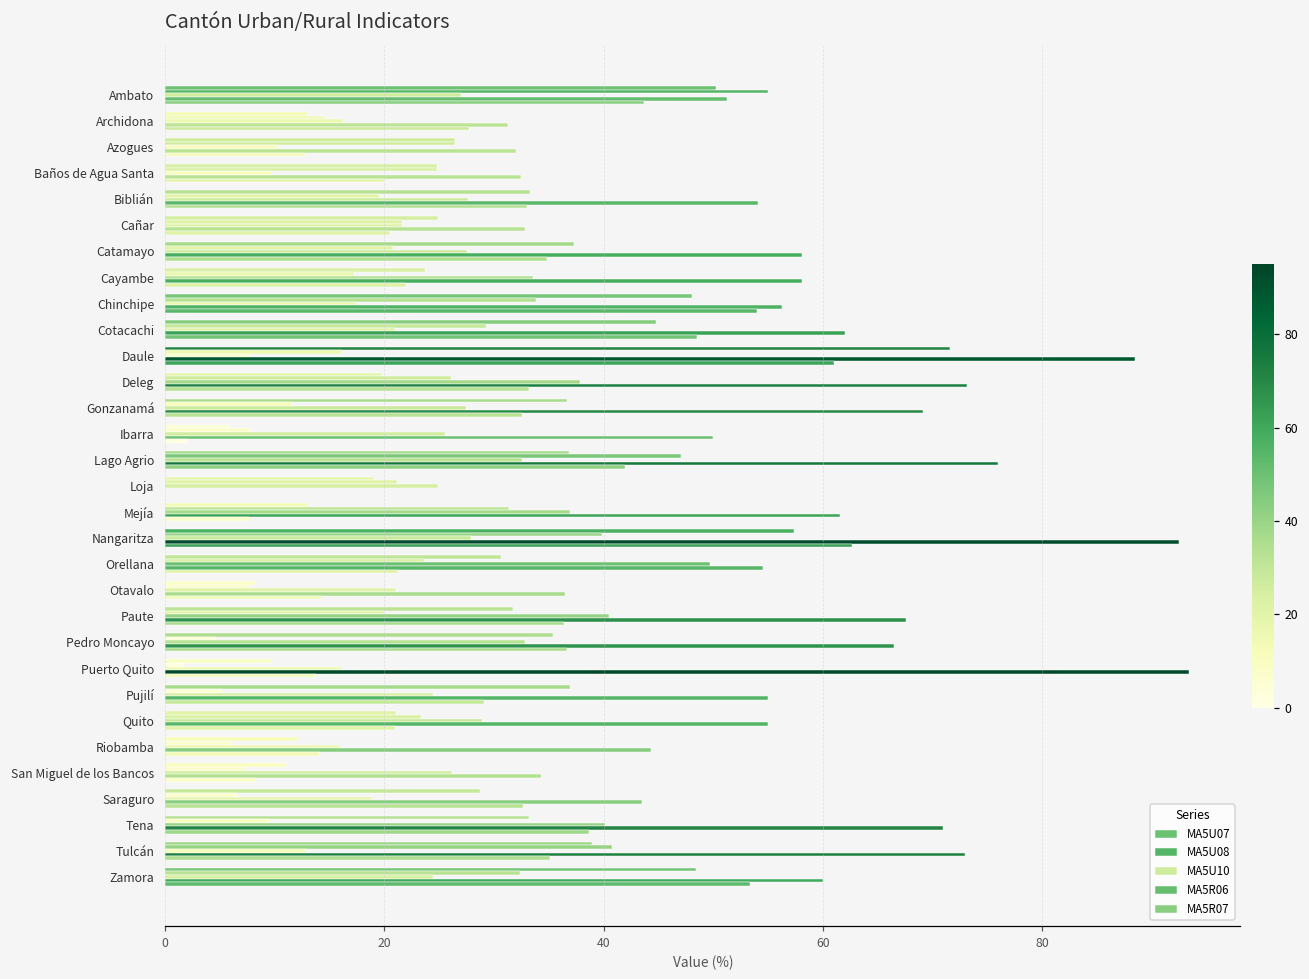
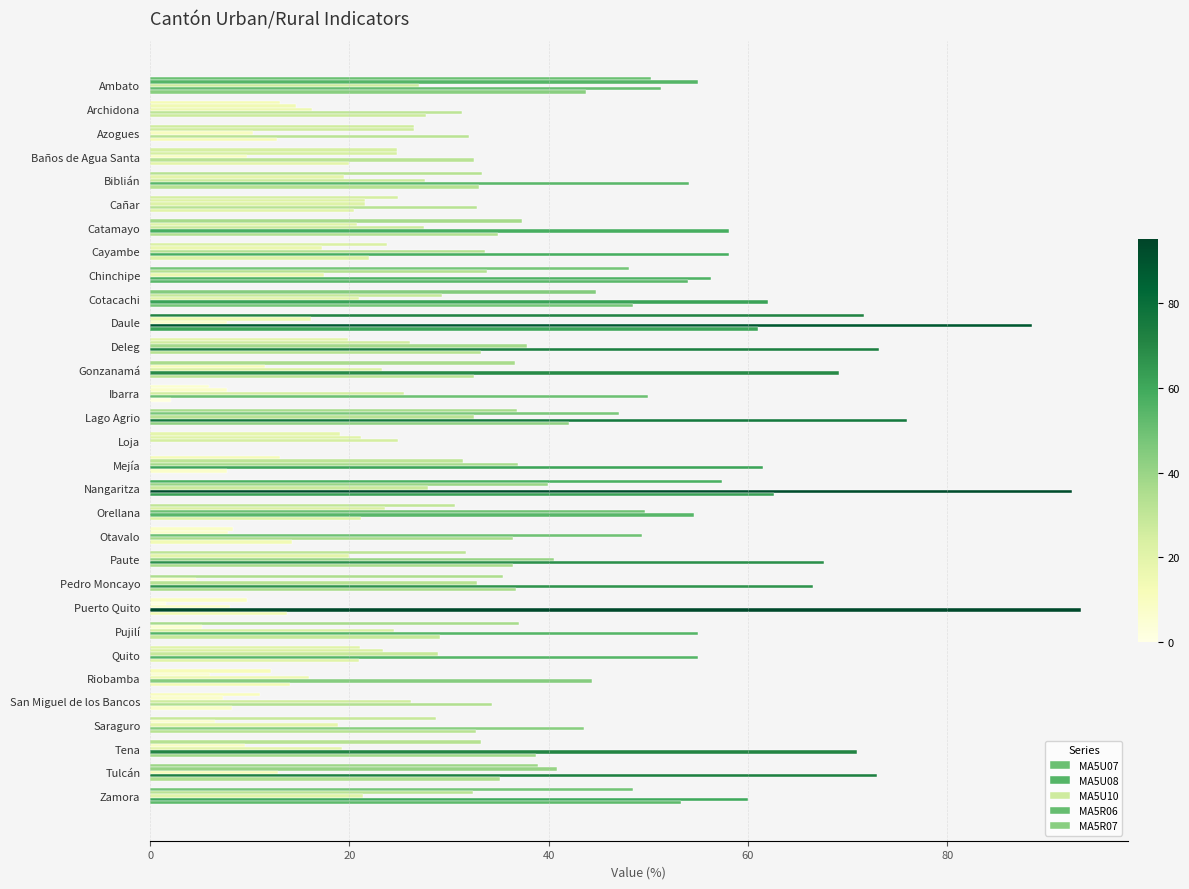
  {
    "MA5U10": {
      "Ambato": 27,
      "Archidona": 16,
      "Azogues": 10,
      "Baños de Agua Santa": 10,
      "Biblián": 28,
      "Cañar": 22,
      "Catamayo": 28,
      "Cayambe": 34,
      "Chinchipe": 17,
      "Cotacachi": 21,
      "Daule": 8,
      "Deleg": 38,
-     "Gonzanamá": 27,
+     "Gonzanamá": 23,
      "Ibarra": 26,
      "Lago Agrio": 33,
      "Loja": 25,
      "Mejía": 37,
      "Nangaritza": 28,
      "Orellana": 50,
-     "Otavalo": 21,
+     "Otavalo": 49,
      "Paute": 40,
      "Pedro Moncayo": 33,
-     "Puerto Quito": 16,
+     "Puerto Quito": 8,
      "Pujilí": 24,
      "Quito": 29,
      "Riobamba": 16,
      "San Miguel de los Bancos": 26,
      "Saraguro": 19,
-     "Tena": 40,
+     "Tena": 19,
      "Tulcán": 13,
-     "Zamora": 24
+     "Zamora": 21
    }
  }
